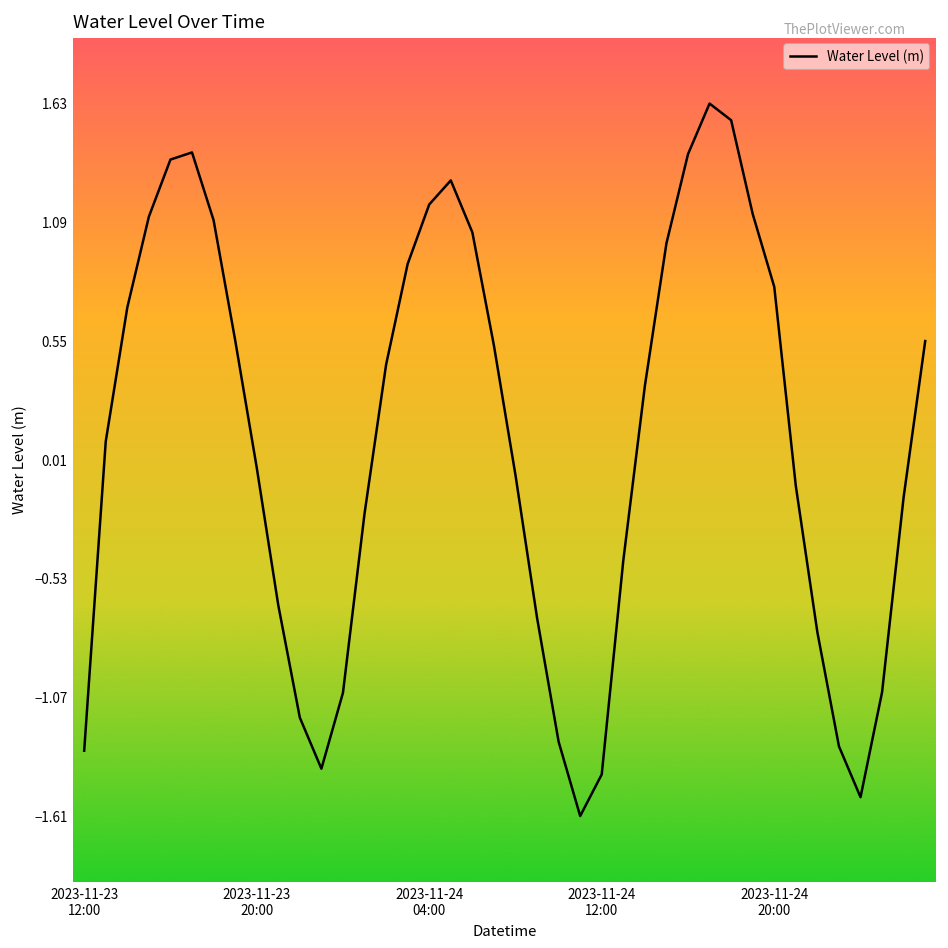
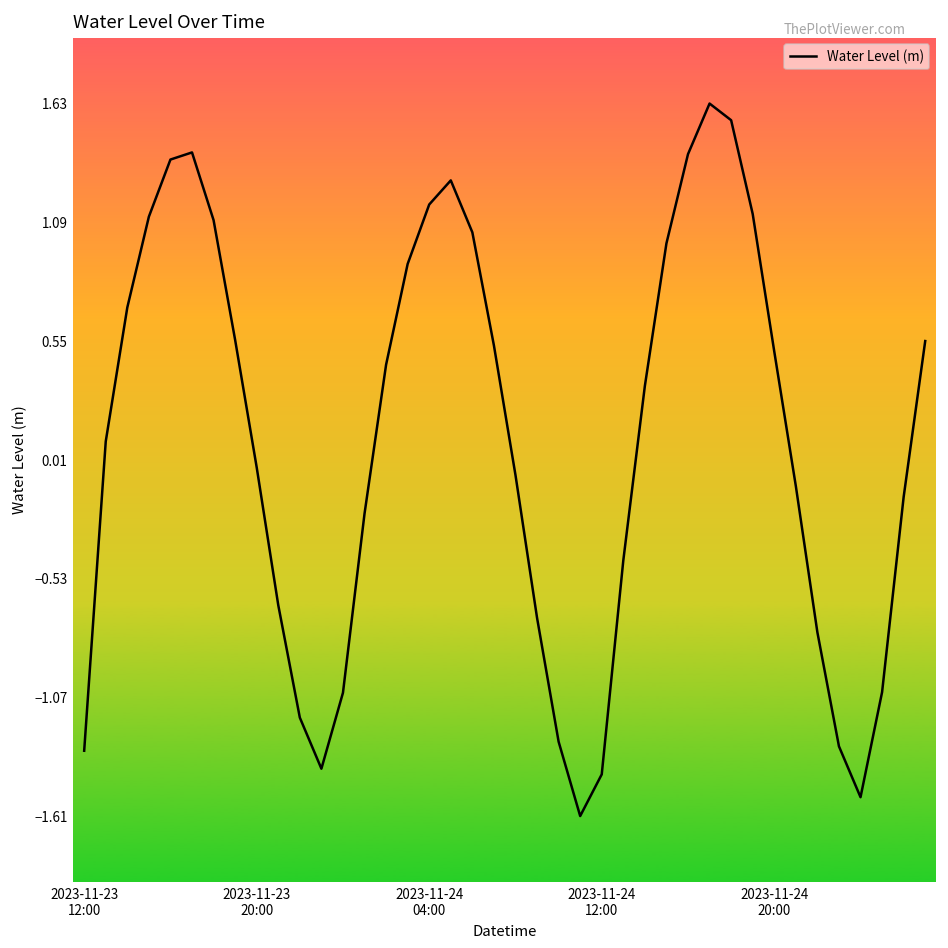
  {
    "2023-11-23 12:00": -1.31,
    "2023-11-23 20:00": -0.02,
    "2023-11-24 04:00": 1.17,
    "2023-11-24 12:00": -1.42,
-   "2023-11-24 20:00": 0.80
+   "2023-11-24 20:00": 0.50
  }
